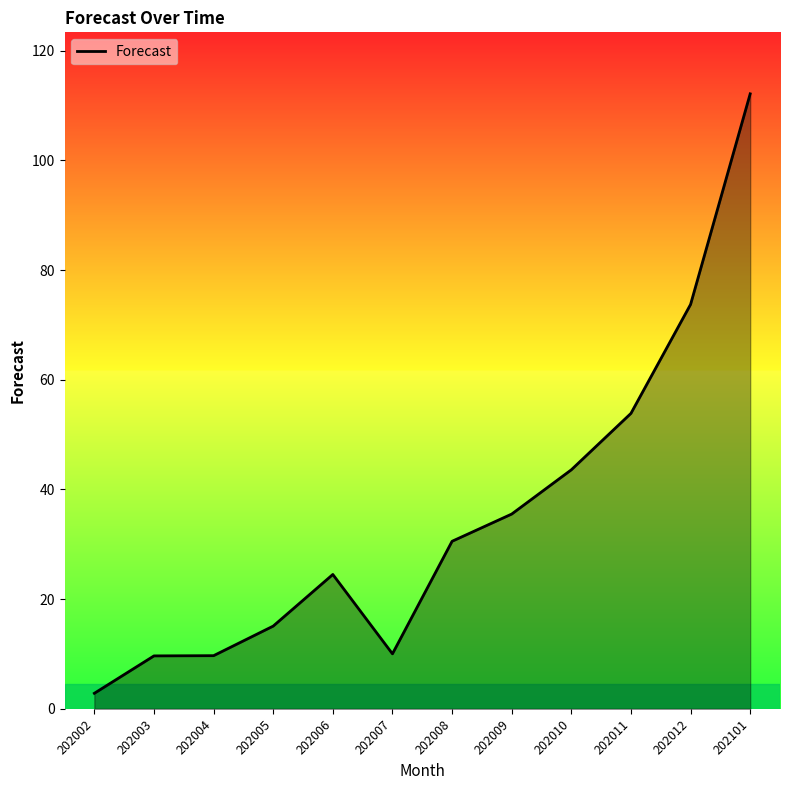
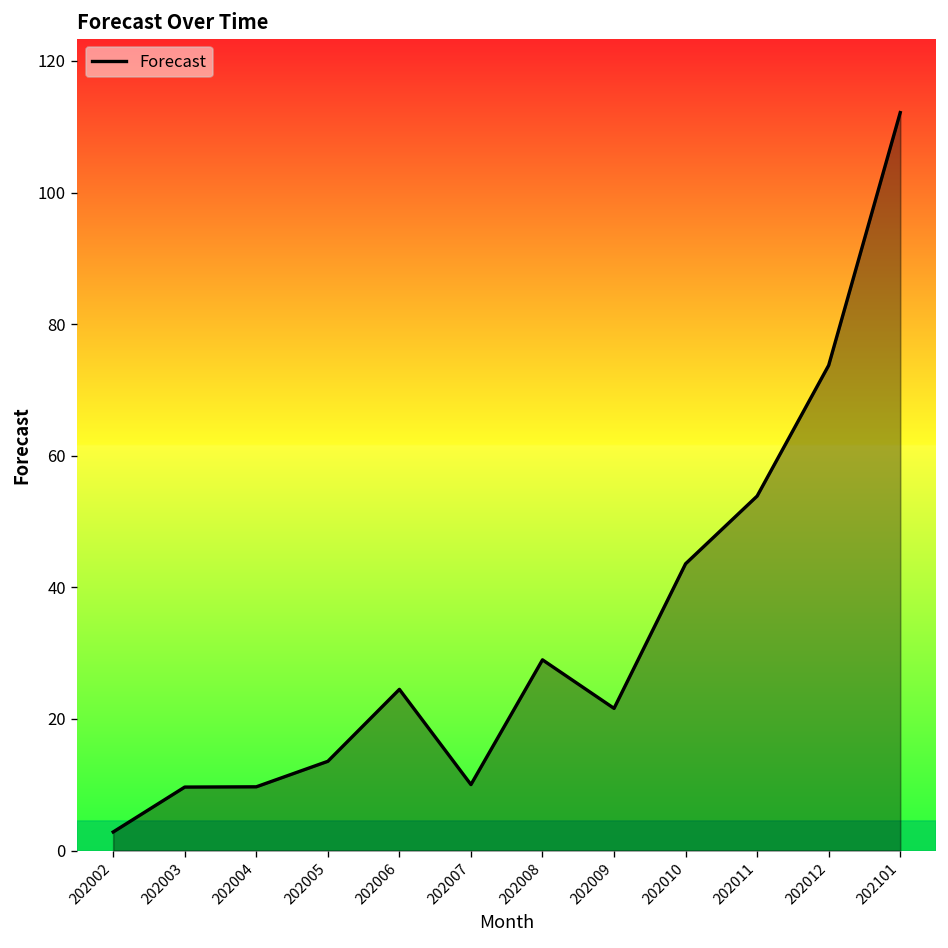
  {
    "202003": 10,
    "202004": 10,
-   "202005": 15,
+   "202005": 14,
    "202006": 25,
    "202007": 10,
-   "202008": 31,
-   "202009": 36,
+   "202008": 29,
+   "202009": 22,
    "202010": 44,
    "202011": 54,
    "202012": 74,
    "202101": 112
  }
